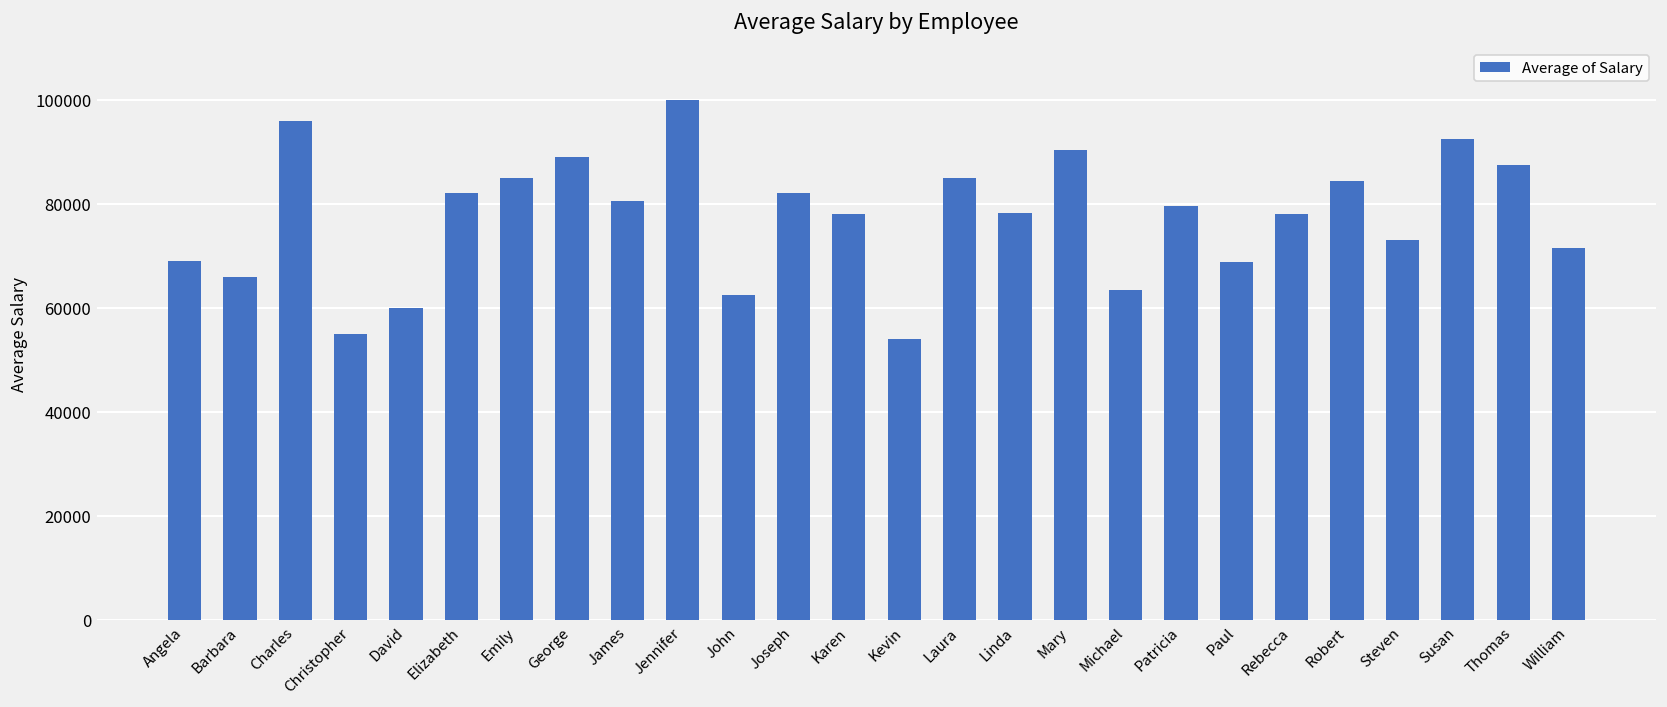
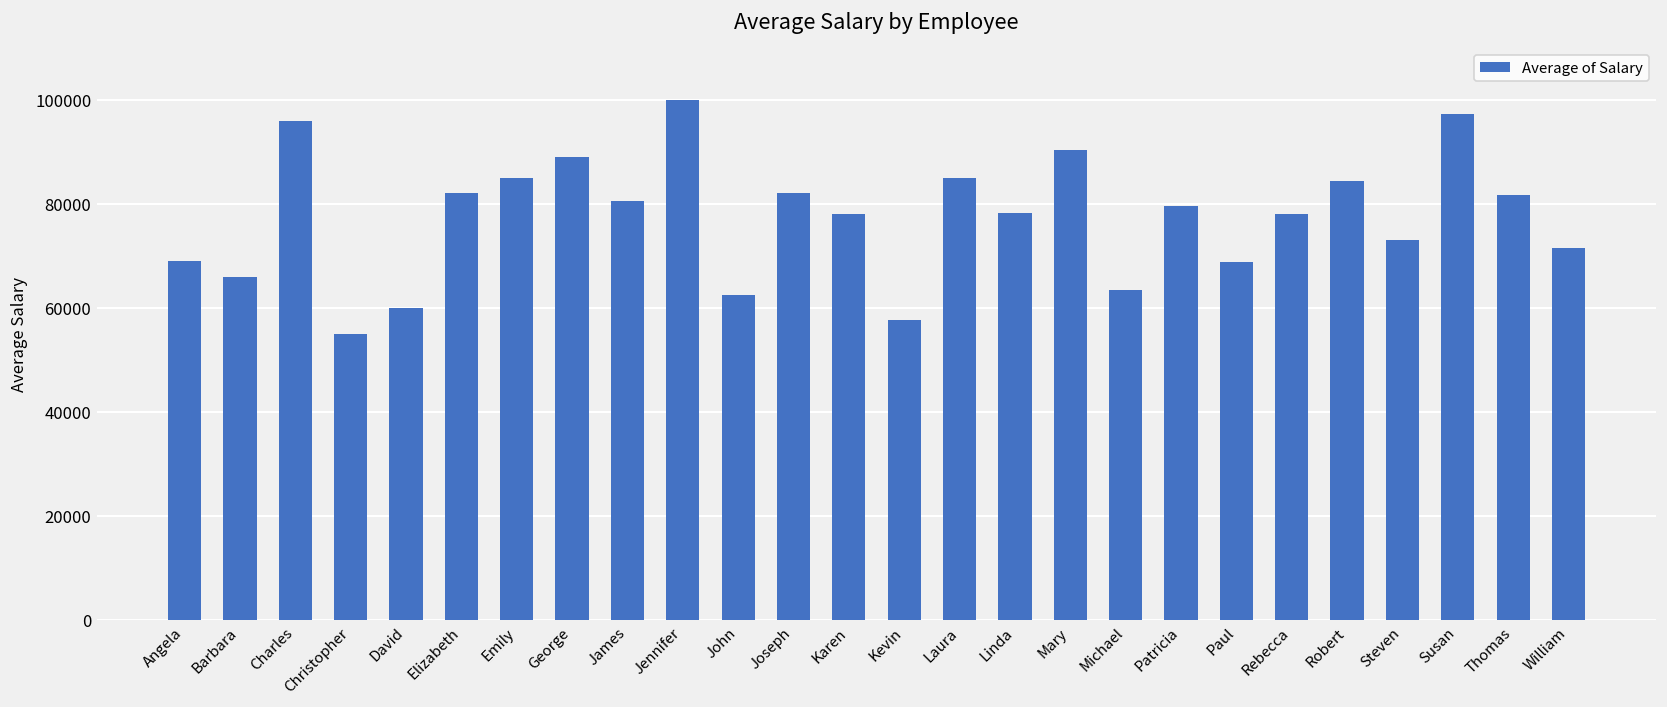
  {
    "Angela": 69000,
    "Barbara": 66000,
    "Charles": 96000,
    "Christopher": 55000,
    "David": 60000,
    "Elizabeth": 82000,
    "Emily": 85000,
    "George": 89000,
    "James": 81000,
    "Jennifer": 100000,
    "John": 63000,
    "Joseph": 82000,
    "Karen": 78000,
-   "Kevin": 54000,
+   "Kevin": 58000,
    "Laura": 85000,
    "Linda": 78000,
    "Mary": 90000,
    "Michael": 63000,
    "Patricia": 80000,
    "Paul": 69000,
    "Rebecca": 78000,
    "Robert": 84000,
    "Steven": 73000,
-   "Susan": 93000,
-   "Thomas": 88000,
+   "Susan": 97000,
+   "Thomas": 82000,
    "William": 72000
  }
